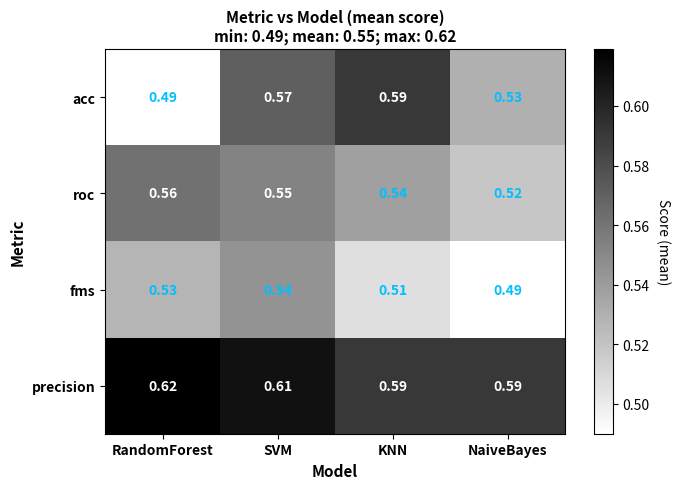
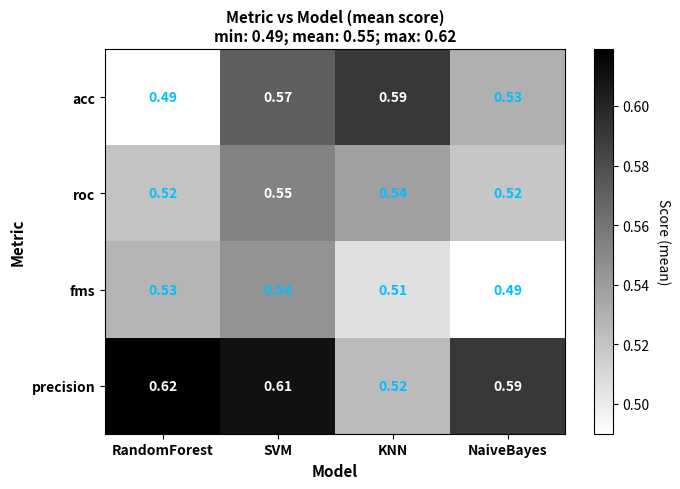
  {
    "acc": {
      "RandomForest": 0.49,
      "SVM": 0.57,
      "KNN": 0.59,
      "NaiveBayes": 0.53
    },
    "roc": {
-     "RandomForest": 0.56,
+     "RandomForest": 0.52,
      "SVM": 0.55,
      "KNN": 0.54,
      "NaiveBayes": 0.52
    },
    "fms": {
      "RandomForest": 0.53,
      "SVM": 0.54,
      "KNN": 0.51,
      "NaiveBayes": 0.49
    },
    "precision": {
      "RandomForest": 0.62,
      "SVM": 0.61,
-     "KNN": 0.59,
+     "KNN": 0.52,
      "NaiveBayes": 0.59
    }
  }
